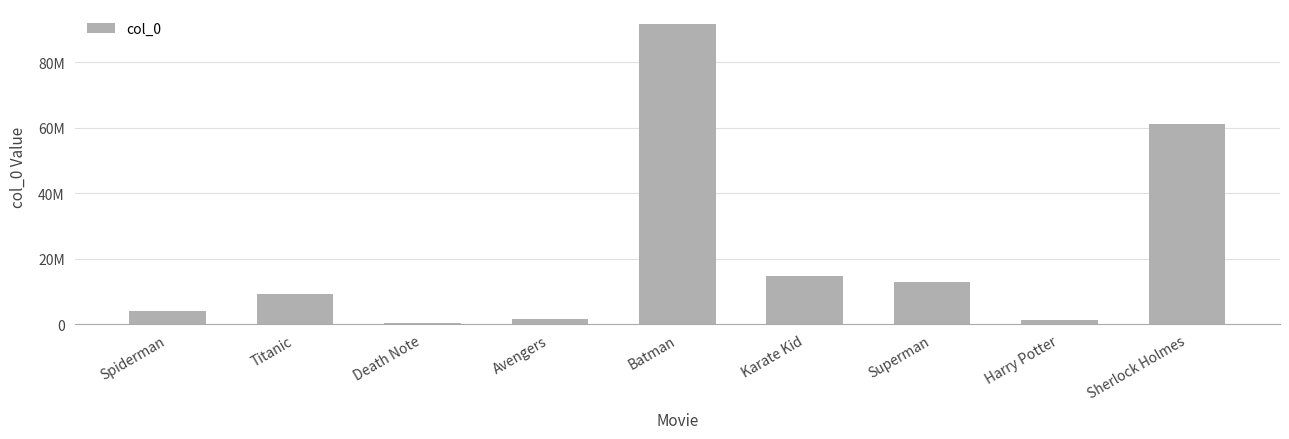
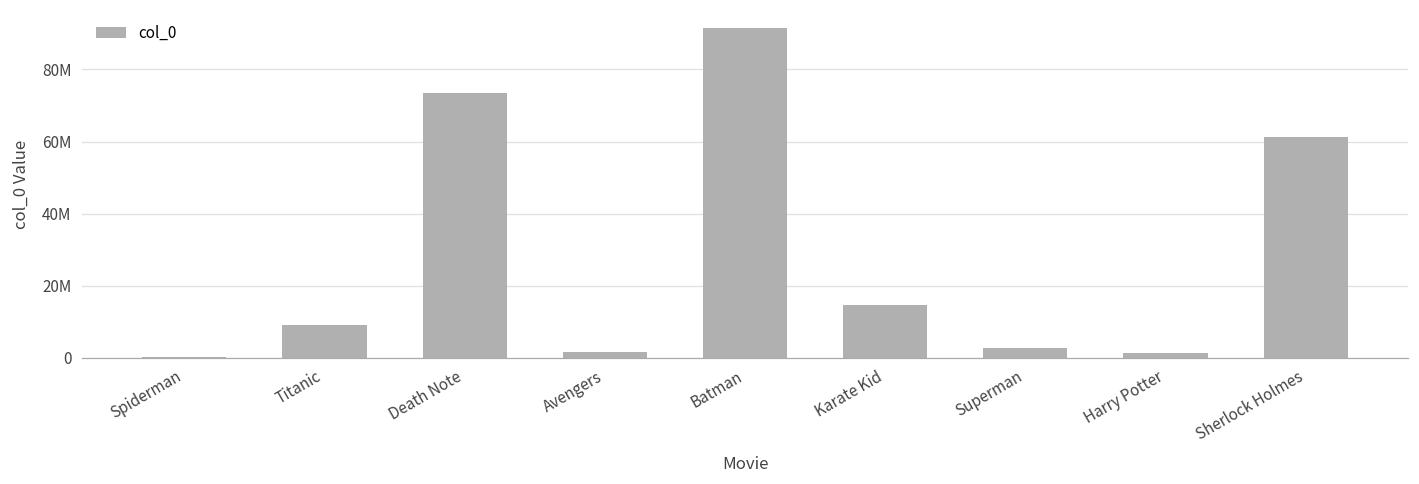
  {
-   "Spiderman": 4000000,
+   "Spiderman": 0,
    "Titanic": 9000000,
-   "Death Note": 0,
+   "Death Note": 73000000,
    "Avengers": 2000000,
    "Batman": 92000000,
    "Karate Kid": 15000000,
-   "Superman": 13000000,
+   "Superman": 3000000,
    "Harry Potter": 1000000,
    "Sherlock Holmes": 61000000
  }
